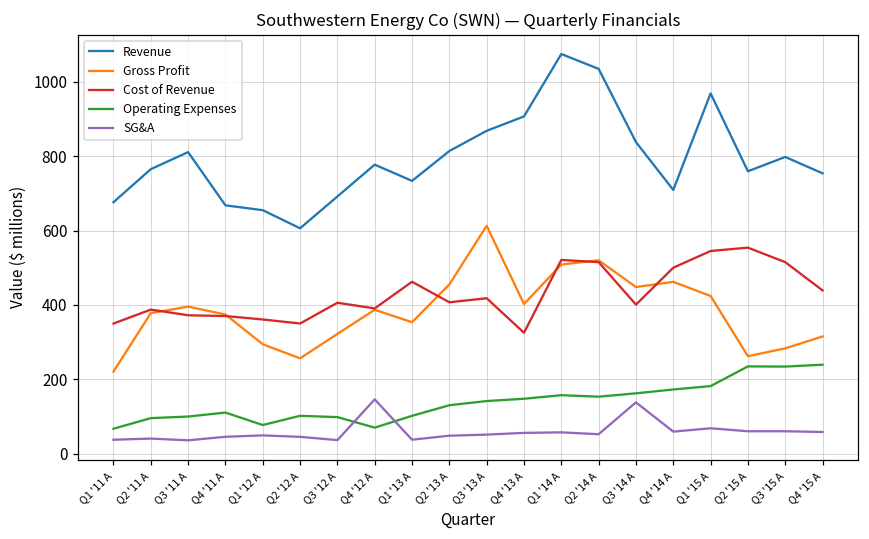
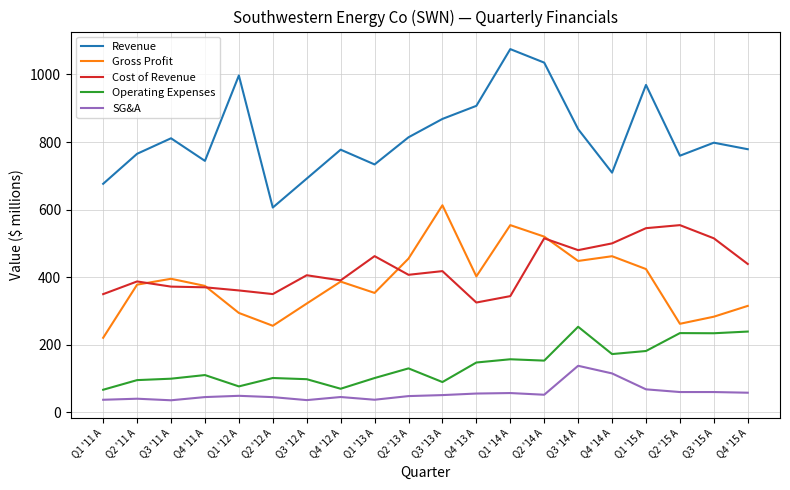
  {
    "Revenue": {
      "Q1 '11 A": 680,
      "Q2 '11 A": 770,
      "Q3 '11 A": 810,
-     "Q4 '11 A": 670,
-     "Q1 '12 A": 650,
+     "Q4 '11 A": 740,
+     "Q1 '12 A": 1000,
      "Q2 '12 A": 610,
      "Q3 '12 A": 690,
      "Q4 '12 A": 780,
      "Q1 '13 A": 730,
      "Q2 '13 A": 810,
      "Q3 '13 A": 870,
      "Q4 '13 A": 910,
      "Q1 '14 A": 1080,
      "Q2 '14 A": 1040,
      "Q3 '14 A": 840,
      "Q4 '14 A": 710,
      "Q1 '15 A": 970,
      "Q2 '15 A": 760,
      "Q3 '15 A": 800,
-     "Q4 '15 A": 750
+     "Q4 '15 A": 780
    },
    "Gross Profit": {
      "Q1 '11 A": 220,
      "Q2 '11 A": 380,
      "Q3 '11 A": 400,
      "Q1 '12 A": 290,
      "Q2 '12 A": 260,
      "Q3 '12 A": 320,
      "Q1 '13 A": 350,
      "Q2 '13 A": 460,
      "Q3 '13 A": 610,
      "Q4 '13 A": 400,
-     "Q1 '14 A": 510,
+     "Q1 '14 A": 550,
      "Q3 '14 A": 450,
      "Q4 '14 A": 460,
      "Q1 '15 A": 420,
      "Q2 '15 A": 260,
      "Q3 '15 A": 280,
      "Q4 '15 A": 320
    },
    "Cost of Revenue": {
      "Q1 '11 A": 350,
      "Q2 '11 A": 390,
      "Q3 '11 A": 370,
      "Q1 '12 A": 360,
      "Q2 '12 A": 350,
      "Q3 '12 A": 410,
      "Q1 '13 A": 460,
      "Q2 '13 A": 410,
      "Q3 '13 A": 420,
      "Q4 '13 A": 320,
-     "Q1 '14 A": 520,
-     "Q3 '14 A": 400,
+     "Q1 '14 A": 340,
+     "Q3 '14 A": 480,
      "Q4 '14 A": 500,
      "Q1 '15 A": 550,
      "Q2 '15 A": 550,
      "Q3 '15 A": 520,
      "Q4 '15 A": 440
    },
    "Operating Expenses": {
      "Q1 '11 A": 70,
      "Q2 '11 A": 100,
      "Q3 '11 A": 100,
      "Q4 '11 A": 110,
      "Q1 '12 A": 80,
      "Q2 '12 A": 100,
      "Q3 '12 A": 100,
      "Q4 '12 A": 70,
      "Q1 '13 A": 100,
      "Q2 '13 A": 130,
-     "Q3 '13 A": 140,
+     "Q3 '13 A": 90,
      "Q4 '13 A": 150,
      "Q1 '14 A": 160,
      "Q2 '14 A": 150,
-     "Q3 '14 A": 160,
+     "Q3 '14 A": 250,
      "Q4 '14 A": 170,
      "Q1 '15 A": 180,
      "Q2 '15 A": 230,
      "Q3 '15 A": 230,
      "Q4 '15 A": 240
    },
    "SG&A": {
      "Q1 '11 A": 40,
      "Q2 '11 A": 40,
      "Q3 '11 A": 40,
      "Q4 '11 A": 50,
      "Q1 '12 A": 50,
      "Q2 '12 A": 40,
      "Q3 '12 A": 40,
-     "Q4 '12 A": 150,
+     "Q4 '12 A": 50,
      "Q1 '13 A": 40,
      "Q2 '13 A": 50,
      "Q3 '13 A": 50,
      "Q4 '13 A": 60,
      "Q1 '14 A": 60,
      "Q2 '14 A": 50,
      "Q3 '14 A": 140,
-     "Q4 '14 A": 60,
+     "Q4 '14 A": 120,
      "Q1 '15 A": 70,
      "Q2 '15 A": 60,
      "Q3 '15 A": 60,
      "Q4 '15 A": 60
    }
  }
